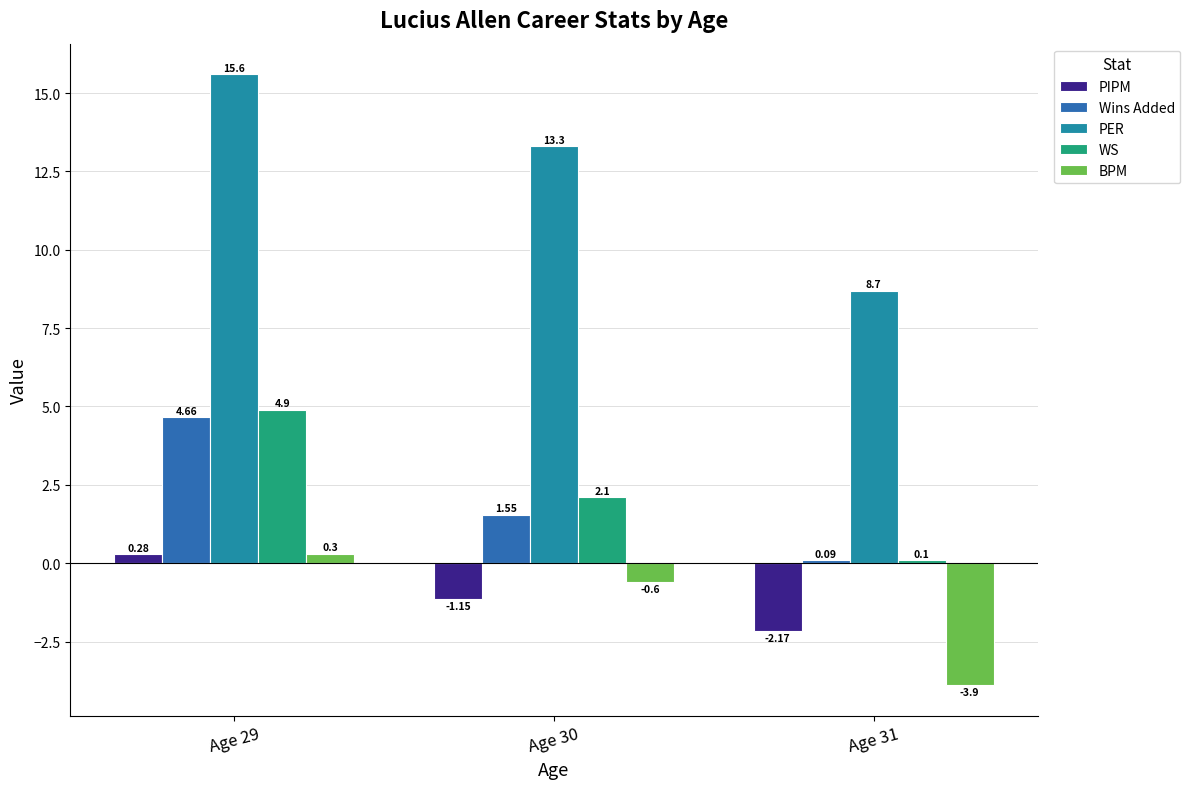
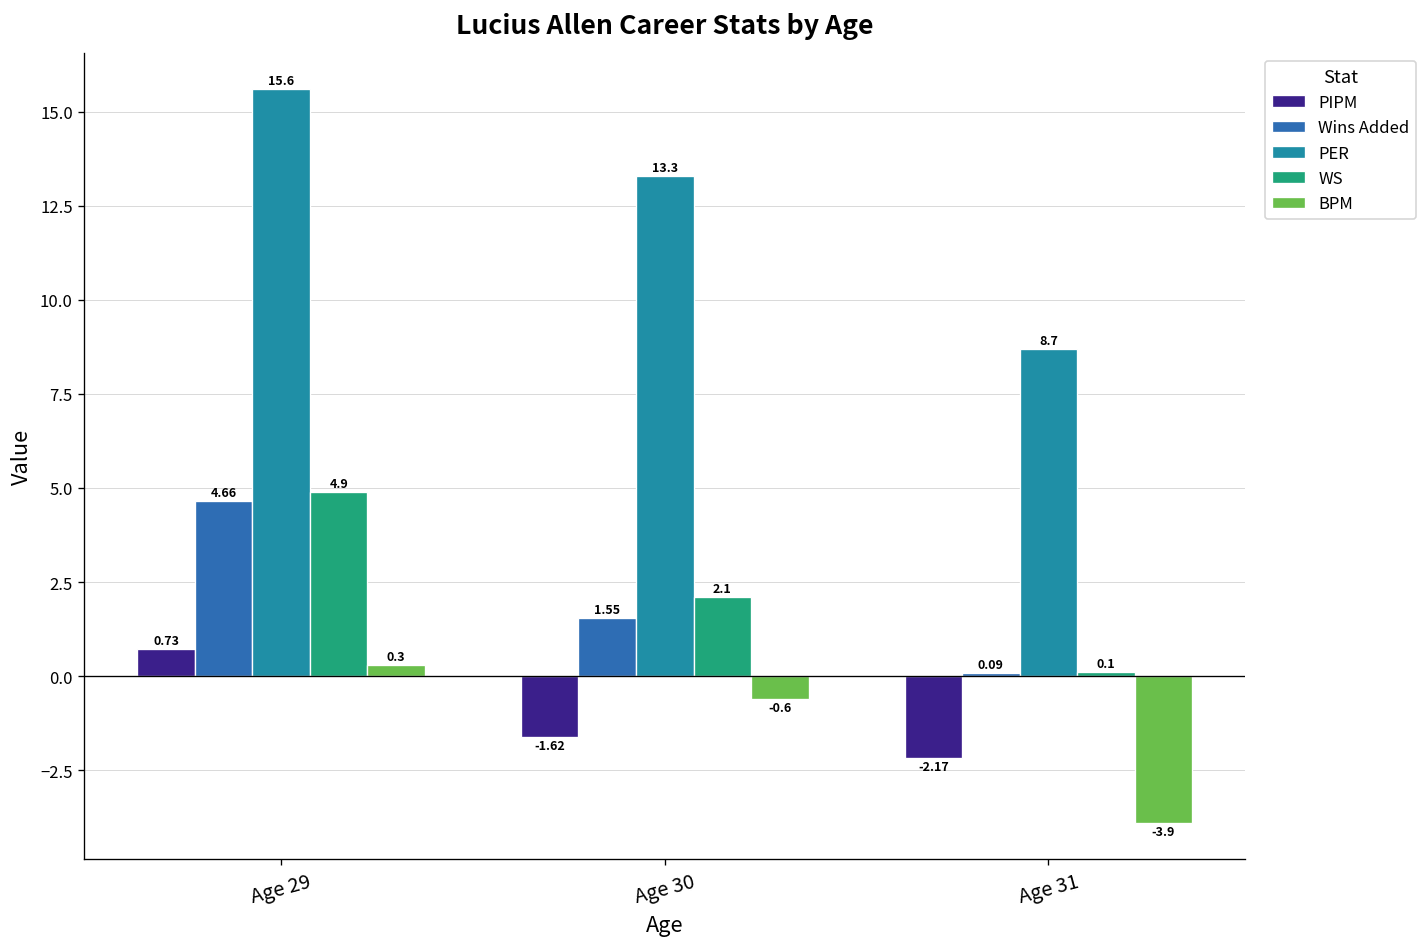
  {
    "PIPM": {
-     "Age 29": 0.28,
-     "Age 30": -1.15,
+     "Age 29": 0.73,
+     "Age 30": -1.62,
      "Age 31": -2.17
    },
    "BPM": {
      "Age 29": 0.3,
      "Age 30": -0.6,
      "Age 31": -3.9
    }
  }
